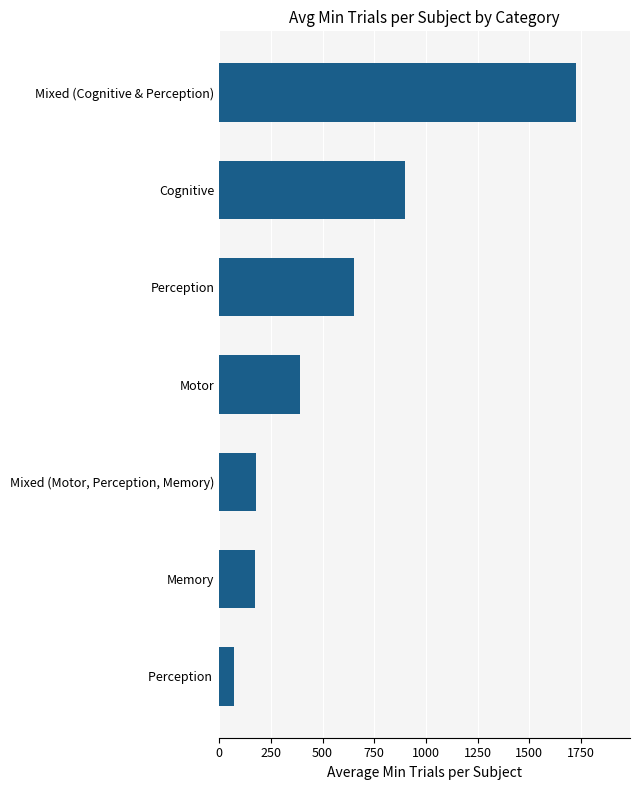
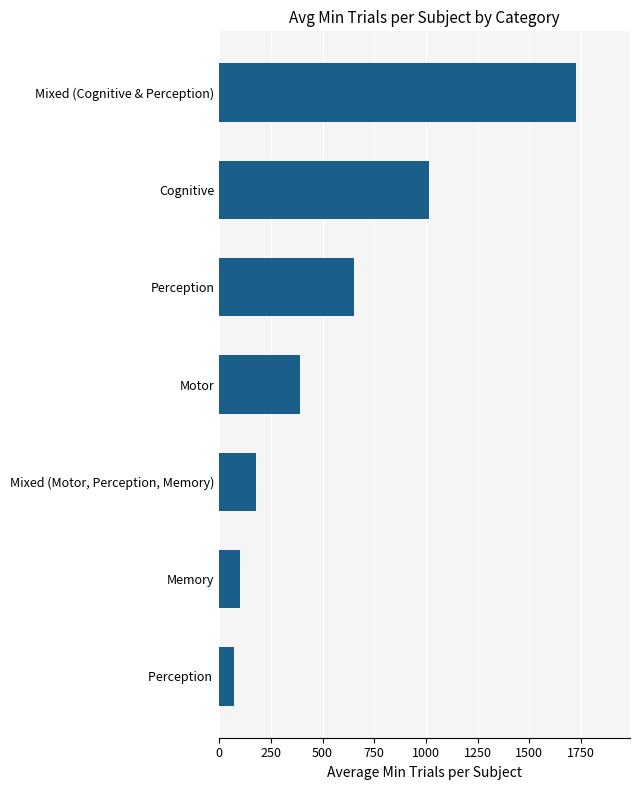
  {
    "Mixed (Cognitive & Perception)": 1730,
-   "Cognitive": 900,
+   "Cognitive": 1020,
    "Motor": 390,
    "Mixed (Motor, Perception, Memory)": 180,
-   "Memory": 170
+   "Memory": 100
  }
